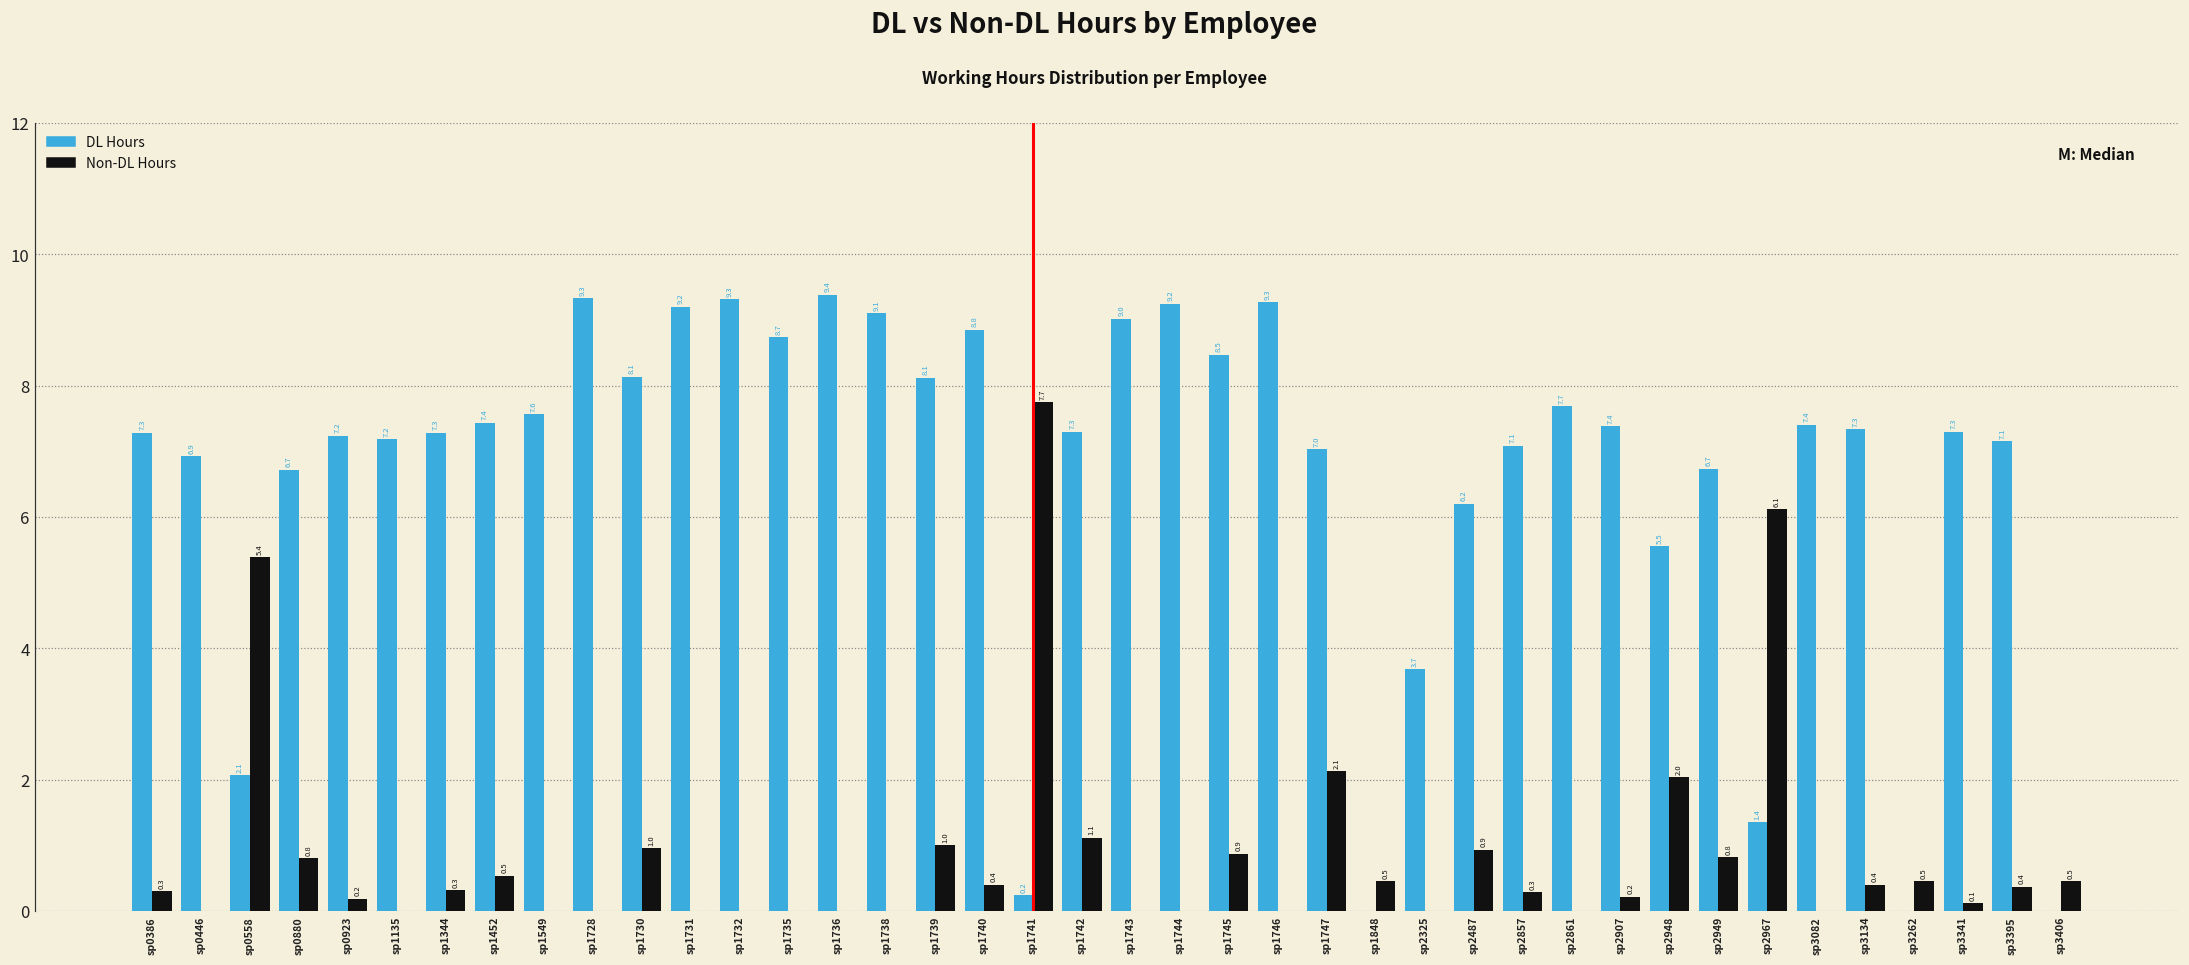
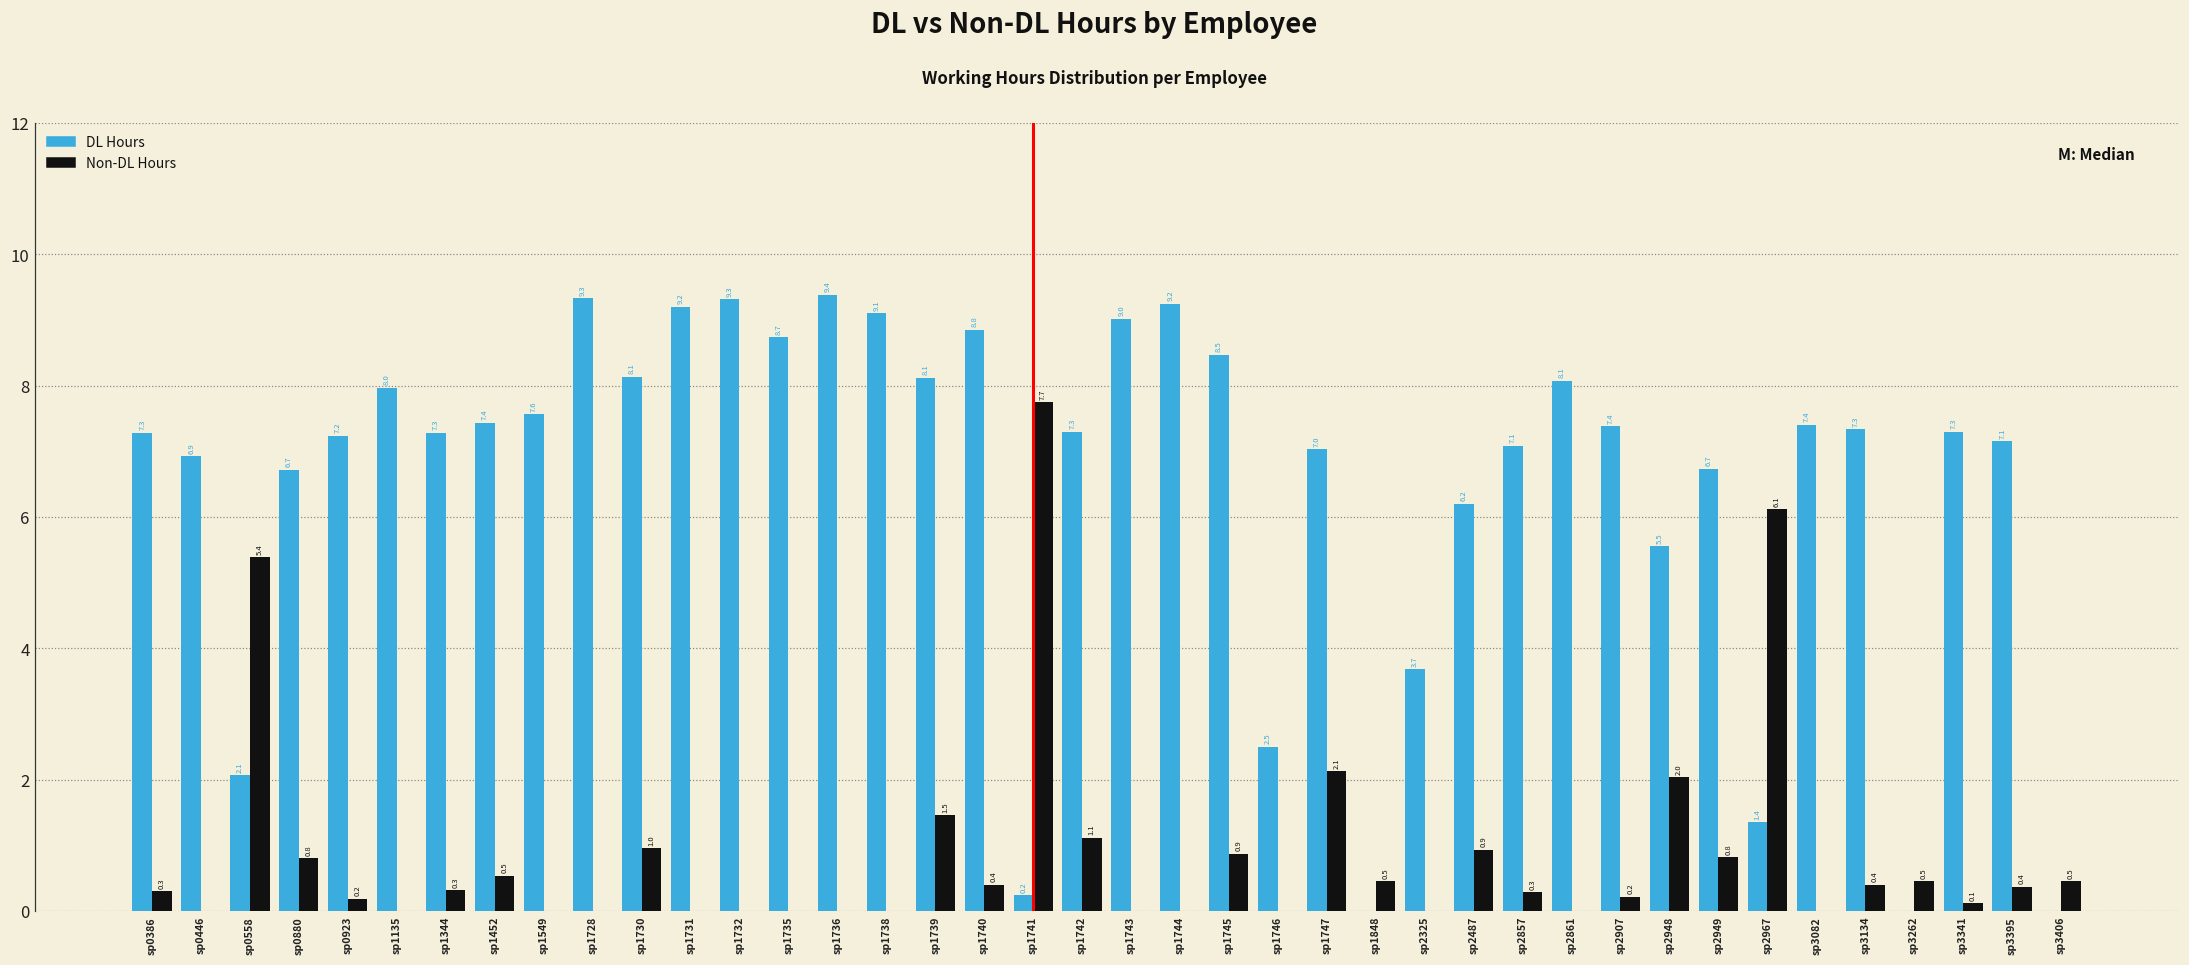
  {
    "DL Hours": {
      "sp0386": 7.3,
      "sp0446": 6.9,
      "sp0558": 2.1,
      "sp0880": 6.7,
      "sp0923": 7.2,
-     "sp1135": 7.2,
+     "sp1135": 8.0,
      "sp1344": 7.3,
      "sp1452": 7.4,
      "sp1549": 7.6,
      "sp1728": 9.3,
      "sp1730": 8.1,
      "sp1731": 9.2,
      "sp1732": 9.3,
      "sp1735": 8.7,
      "sp1736": 9.4,
      "sp1738": 9.1,
      "sp1739": 8.1,
      "sp1740": 8.8,
      "sp1741": 0.2,
      "sp1742": 7.3,
      "sp1743": 9.0,
      "sp1744": 9.2,
      "sp1745": 8.5,
-     "sp1746": 9.3,
+     "sp1746": 2.5,
      "sp1747": 7.0,
      "sp2325": 3.7,
      "sp2487": 6.2,
      "sp2857": 7.1,
-     "sp2861": 7.7,
+     "sp2861": 8.1,
      "sp2907": 7.4,
      "sp2948": 5.5,
      "sp2949": 6.7,
      "sp2967": 1.4,
      "sp3082": 7.4,
      "sp3134": 7.3,
      "sp3341": 7.3,
      "sp3395": 7.1
    },
    "Non-DL Hours": {
      "sp0386": 0.3,
      "sp0558": 5.4,
      "sp0880": 0.8,
      "sp0923": 0.2,
      "sp1344": 0.3,
      "sp1452": 0.5,
      "sp1730": 1.0,
-     "sp1739": 1.0,
+     "sp1739": 1.5,
      "sp1740": 0.4,
      "sp1741": 7.7,
      "sp1742": 1.1,
      "sp1745": 0.9,
      "sp1747": 2.1,
      "sp1848": 0.5,
      "sp2487": 0.9,
      "sp2857": 0.3,
      "sp2907": 0.2,
      "sp2948": 2.0,
      "sp2949": 0.8,
      "sp2967": 6.1,
      "sp3134": 0.4,
      "sp3262": 0.5,
      "sp3341": 0.1,
      "sp3395": 0.4,
      "sp3406": 0.5
    }
  }
